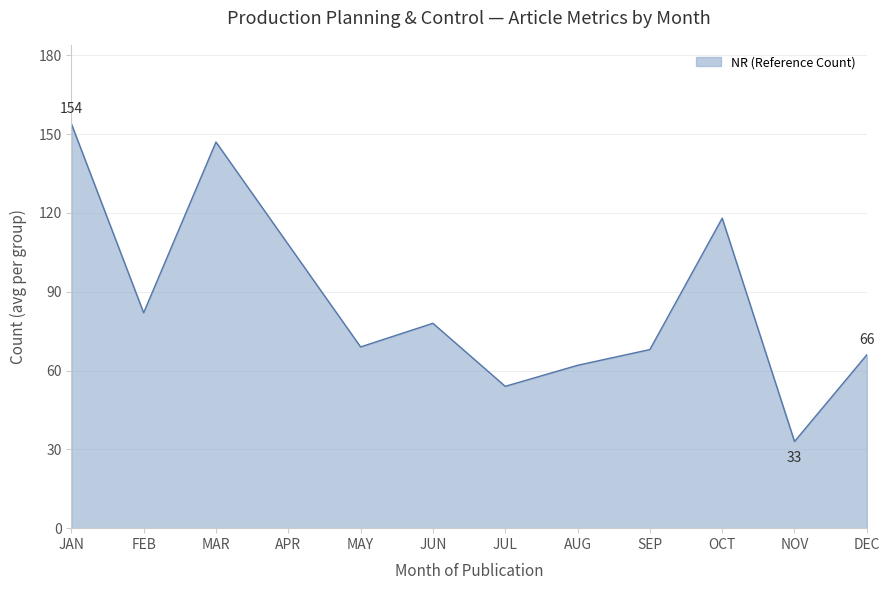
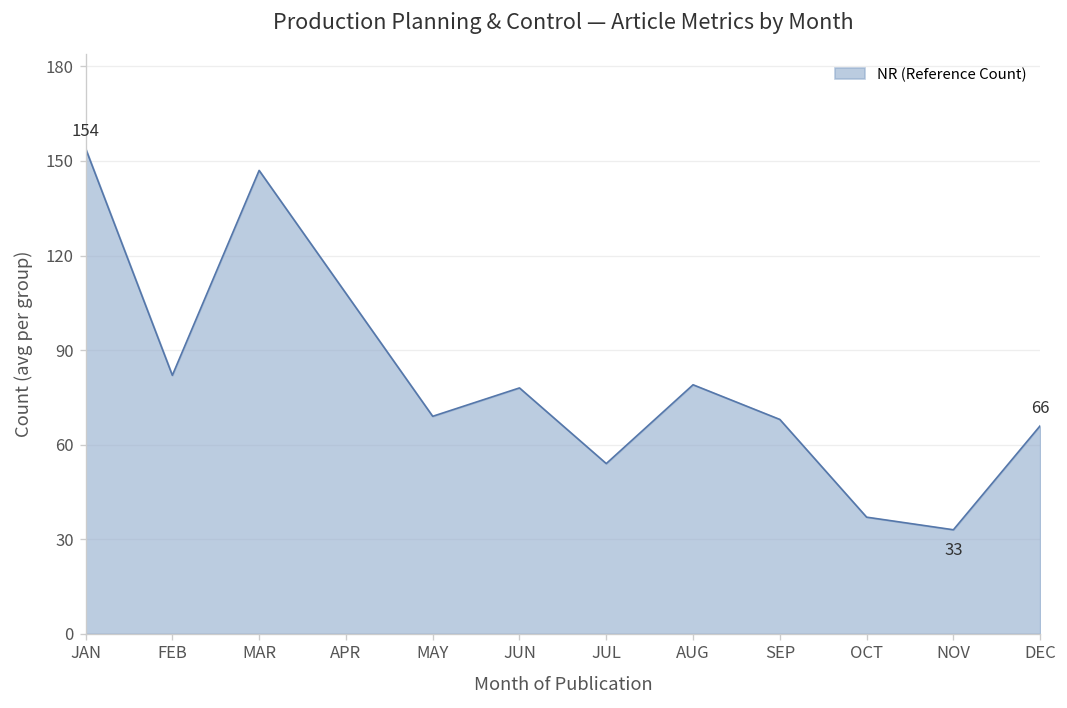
  {
    "FEB": 82,
    "MAR": 147,
    "APR": 108,
    "MAY": 69,
    "JUN": 78,
    "JUL": 54,
-   "AUG": 62,
+   "AUG": 79,
    "SEP": 68,
-   "OCT": 118
+   "OCT": 37
  }
